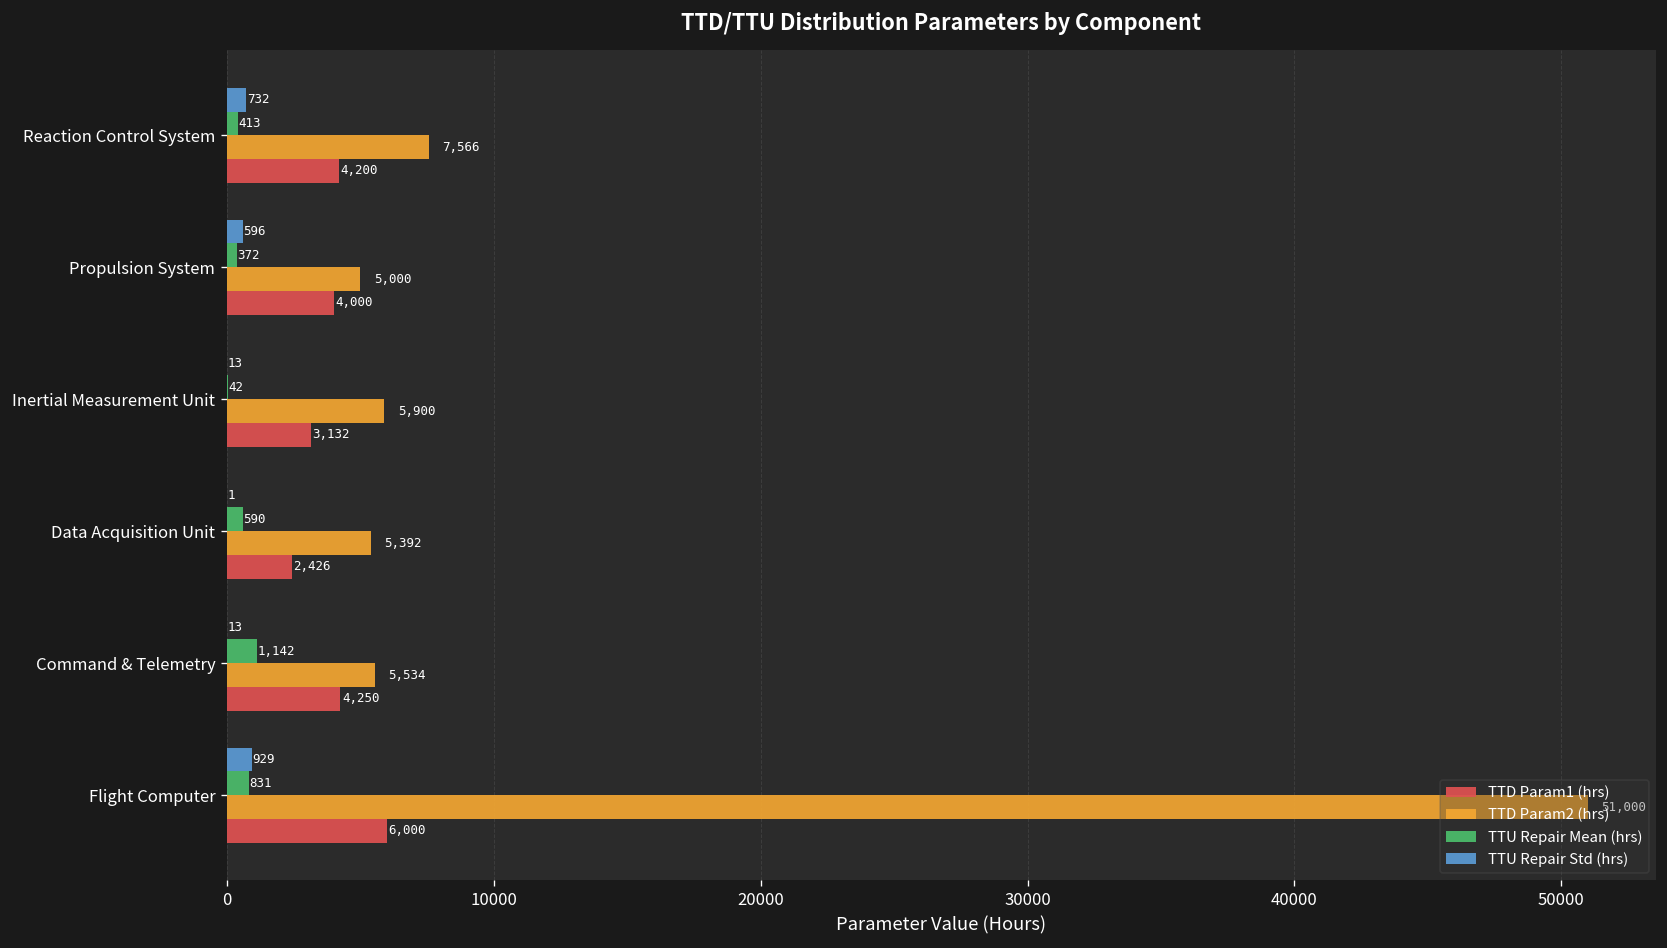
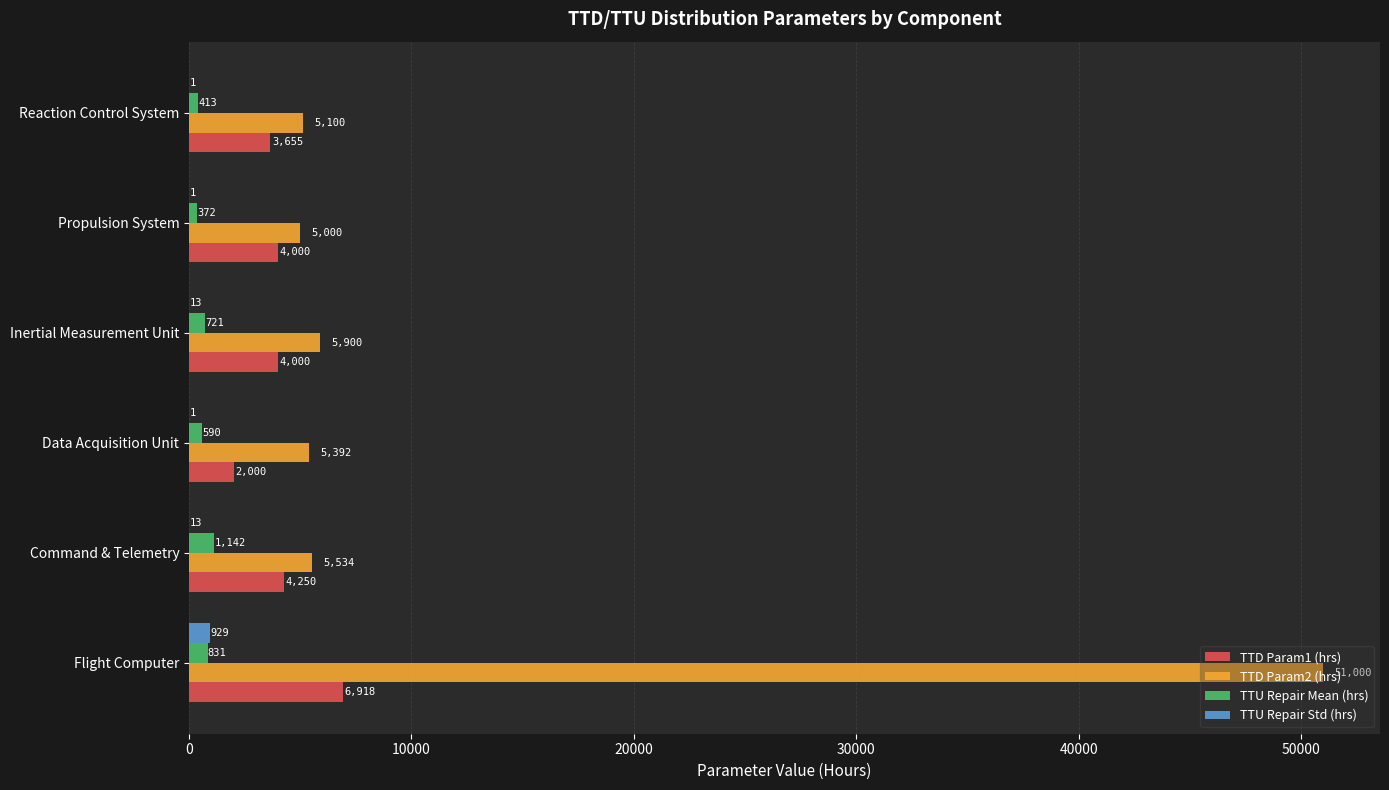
  {
    "TTD Param1 (hrs)": {
-     "Reaction Control System": "4,200",
+     "Reaction Control System": "3,655",
      "Propulsion System": "4,000",
-     "Inertial Measurement Unit": "3,132",
-     "Data Acquisition Unit": "2,426",
+     "Inertial Measurement Unit": "4,000",
+     "Data Acquisition Unit": "2,000",
      "Command & Telemetry": "4,250",
-     "Flight Computer": "6,000"
+     "Flight Computer": "6,918"
    },
    "TTD Param2 (hrs)": {
-     "Reaction Control System": "7,566",
+     "Reaction Control System": "5,100",
      "Propulsion System": "5,000",
      "Inertial Measurement Unit": "5,900",
      "Data Acquisition Unit": "5,392",
      "Command & Telemetry": "5,534"
    },
    "TTU Repair Mean (hrs)": {
      "Reaction Control System": "413",
      "Propulsion System": "372",
-     "Inertial Measurement Unit": "42",
+     "Inertial Measurement Unit": "721",
      "Data Acquisition Unit": "590",
      "Command & Telemetry": "1,142",
      "Flight Computer": "831"
    },
    "TTU Repair Std (hrs)": {
-     "Reaction Control System": "732",
-     "Propulsion System": "596",
+     "Reaction Control System": "1",
+     "Propulsion System": "1",
      "Inertial Measurement Unit": "13",
      "Data Acquisition Unit": "1",
      "Command & Telemetry": "13",
      "Flight Computer": "929"
    }
  }
